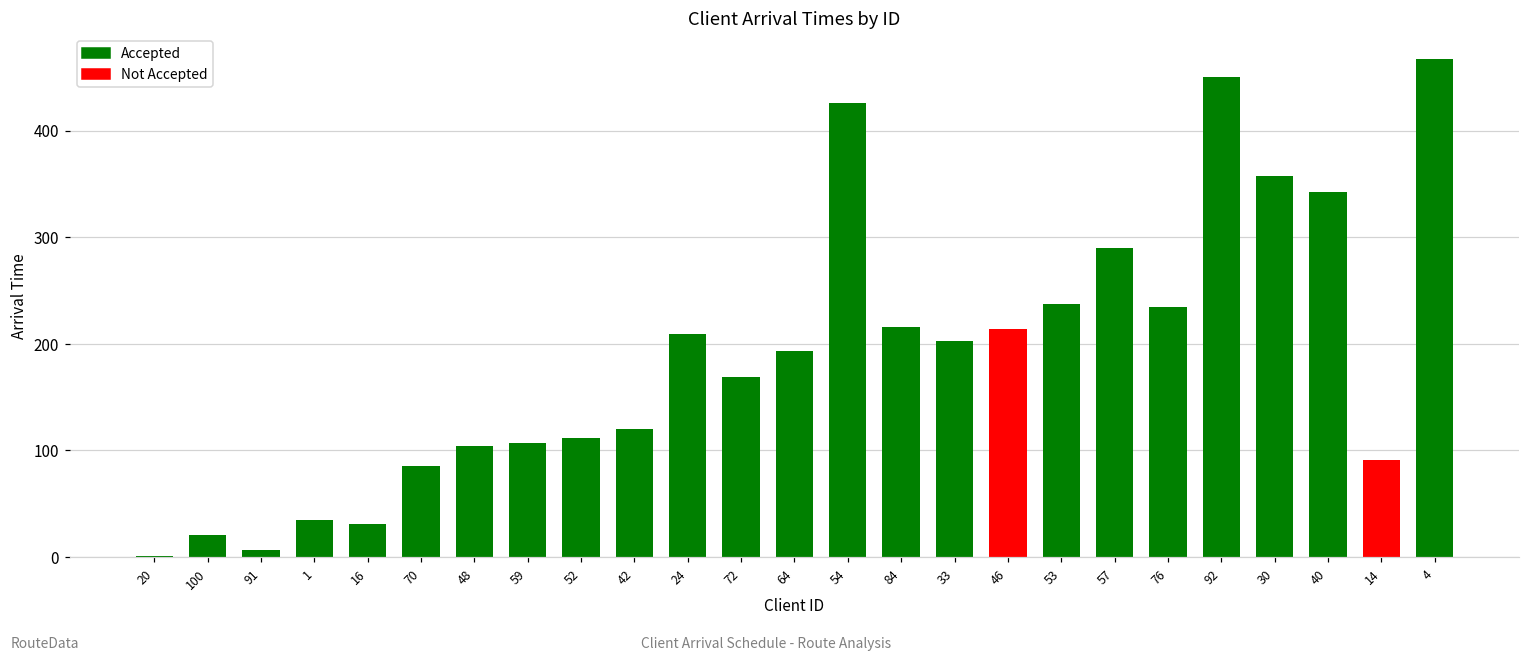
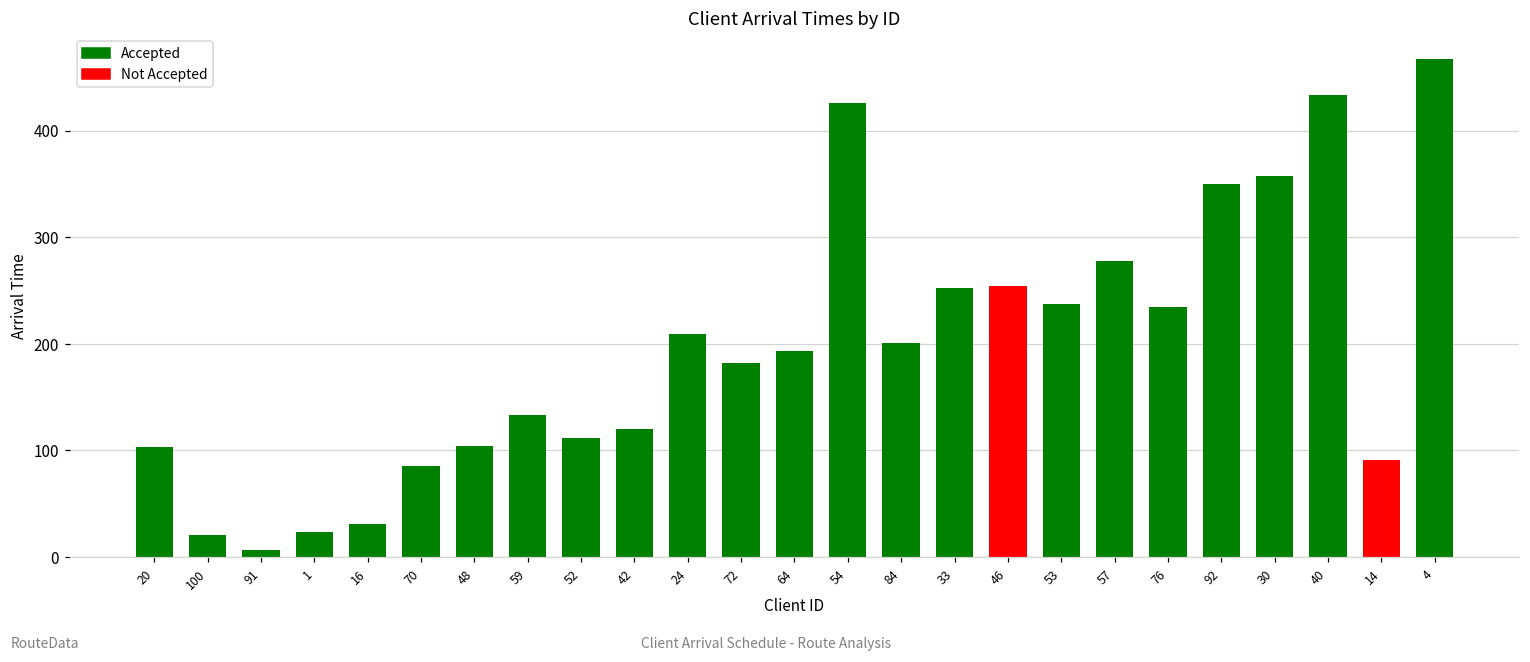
  {
-   "20": 0,
+   "20": 100,
    "100": 20,
    "91": 10,
-   "1": 40,
+   "1": 20,
    "16": 30,
    "70": 90,
    "48": 100,
-   "59": 110,
+   "59": 130,
    "52": 110,
    "42": 120,
    "24": 210,
-   "72": 170,
+   "72": 180,
    "64": 190,
    "54": 430,
-   "84": 220,
-   "33": 200,
-   "46": 210,
+   "84": 200,
+   "33": 250,
+   "46": 250,
    "53": 240,
-   "57": 290,
+   "57": 280,
    "76": 240,
-   "92": 450,
+   "92": 350,
    "30": 360,
-   "40": 340,
+   "40": 430,
    "14": 90,
    "4": 470
  }
